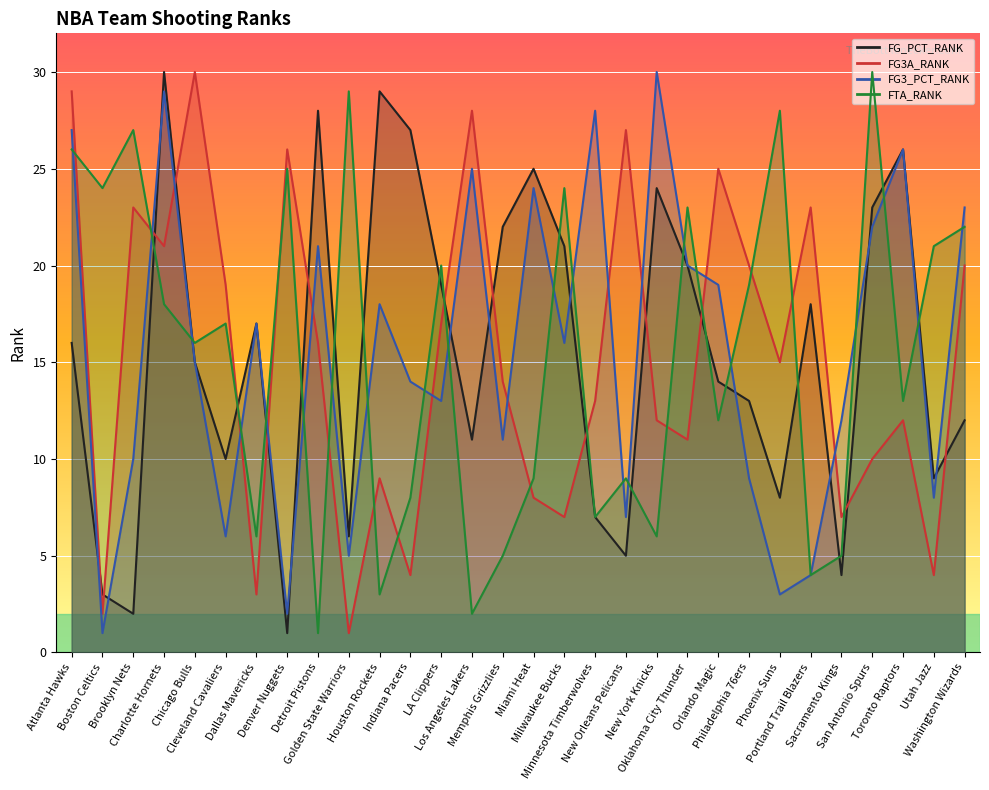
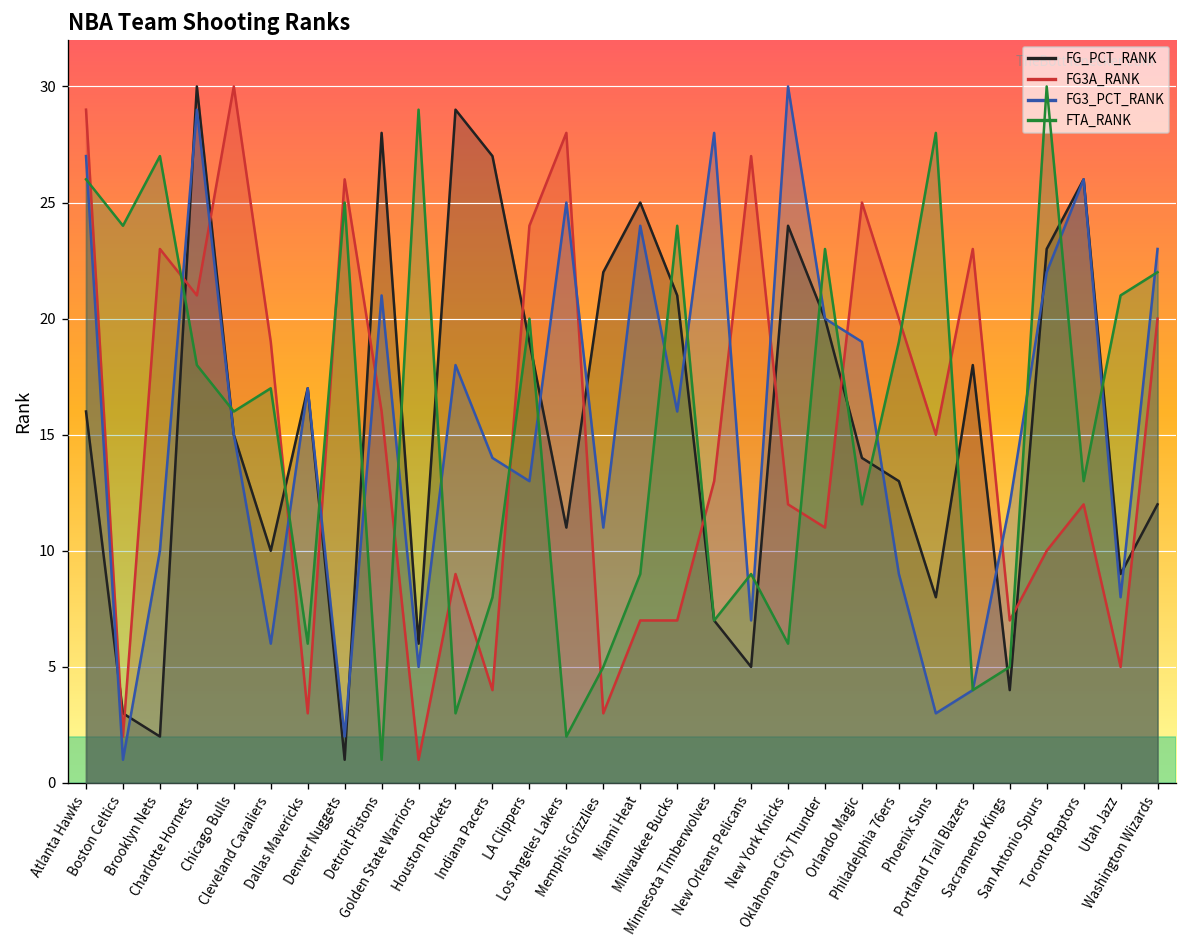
  {
    "FG3A_RANK": {
      "Atlanta Hawks": 29,
      "Brooklyn Nets": 23,
      "Charlotte Hornets": 21,
      "Chicago Bulls": 30,
      "Cleveland Cavaliers": 19,
      "Dallas Mavericks": 3,
      "Denver Nuggets": 26,
      "Detroit Pistons": 16,
      "Houston Rockets": 9,
      "Indiana Pacers": 4,
-     "LA Clippers": 17,
+     "LA Clippers": 24,
      "Los Angeles Lakers": 28,
-     "Memphis Grizzlies": 14,
-     "Miami Heat": 8,
+     "Memphis Grizzlies": 3,
+     "Miami Heat": 7,
      "Milwaukee Bucks": 7,
      "Minnesota Timberwolves": 13,
      "New Orleans Pelicans": 27,
      "New York Knicks": 12,
      "Oklahoma City Thunder": 11,
      "Orlando Magic": 25,
      "Philadelphia 76ers": 20,
      "Phoenix Suns": 15,
      "Portland Trail Blazers": 23,
      "Sacramento Kings": 7,
      "San Antonio Spurs": 10,
      "Toronto Raptors": 12,
-     "Utah Jazz": 4,
+     "Utah Jazz": 5,
      "Washington Wizards": 20
    }
  }
